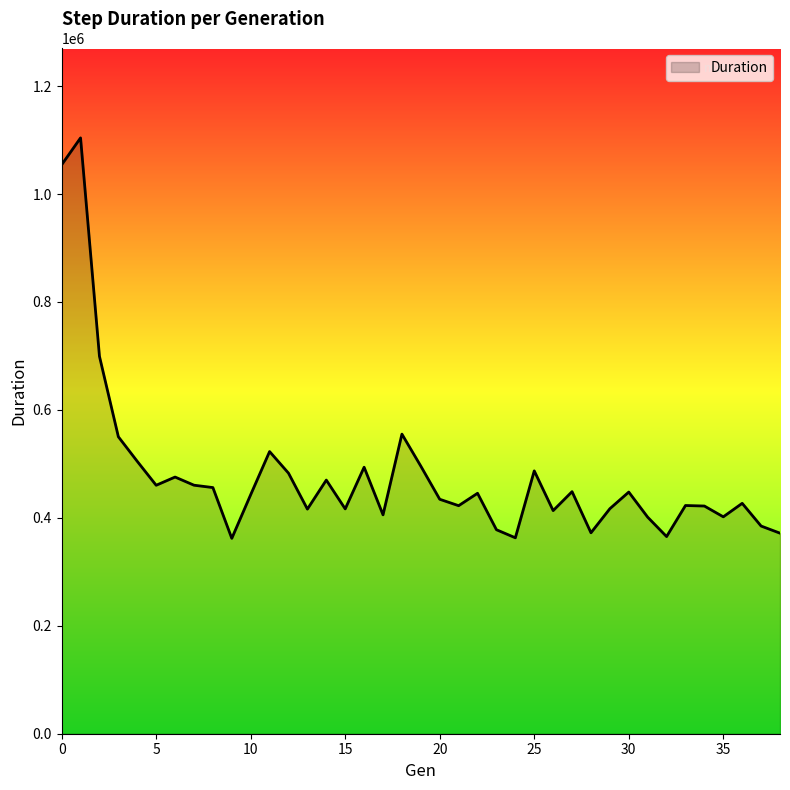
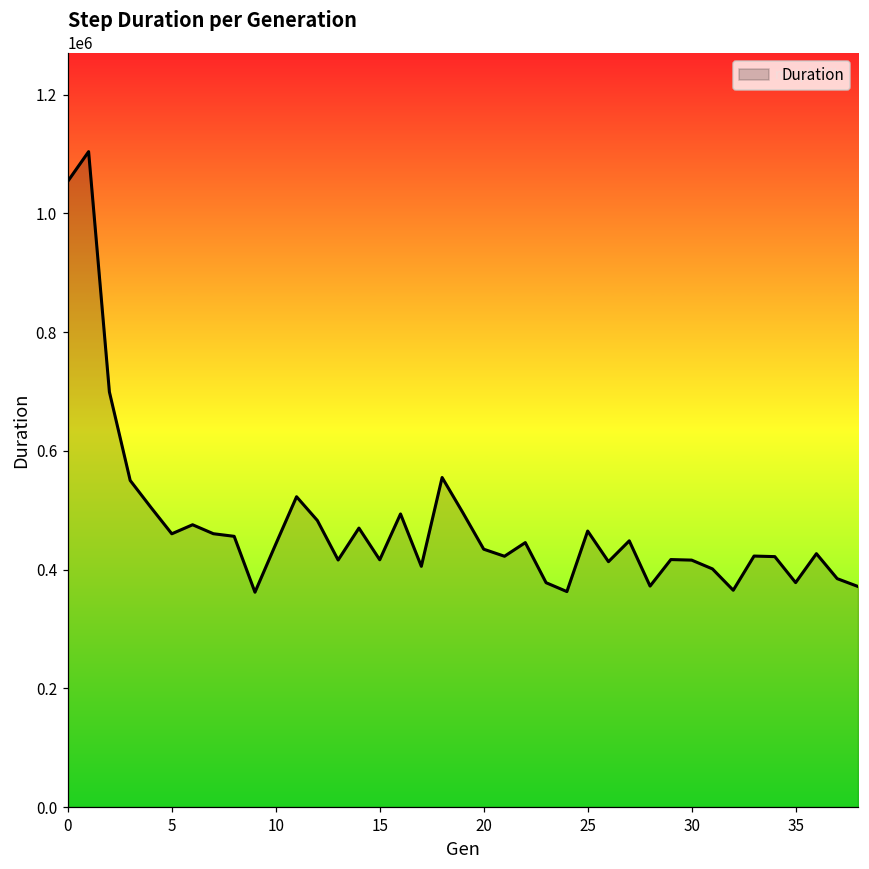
  {
    "0": 1050000,
    "5": 460000,
    "10": 440000,
    "15": 420000,
    "20": 430000,
-   "25": 490000,
-   "30": 450000,
-   "35": 400000
+   "25": 470000,
+   "30": 420000,
+   "35": 380000
  }
